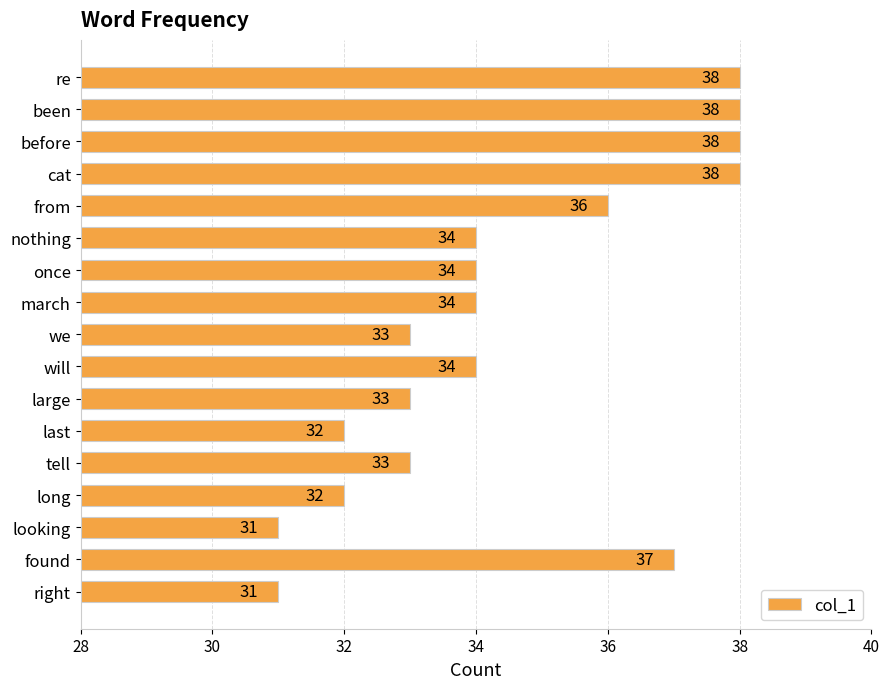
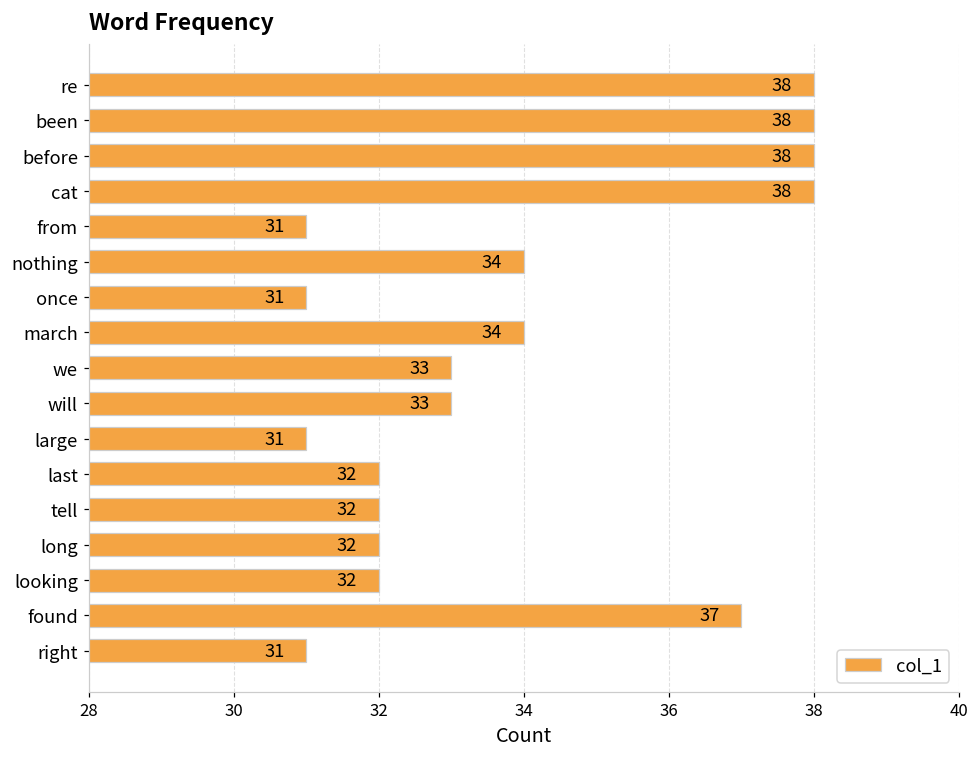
  {
    "re": 38,
    "been": 38,
    "before": 38,
    "cat": 38,
-   "from": 36,
+   "from": 31,
    "nothing": 34,
-   "once": 34,
+   "once": 31,
    "march": 34,
    "we": 33,
-   "will": 34,
-   "large": 33,
+   "will": 33,
+   "large": 31,
    "last": 32,
-   "tell": 33,
+   "tell": 32,
    "long": 32,
-   "looking": 31,
+   "looking": 32,
    "found": 37,
    "right": 31
  }
